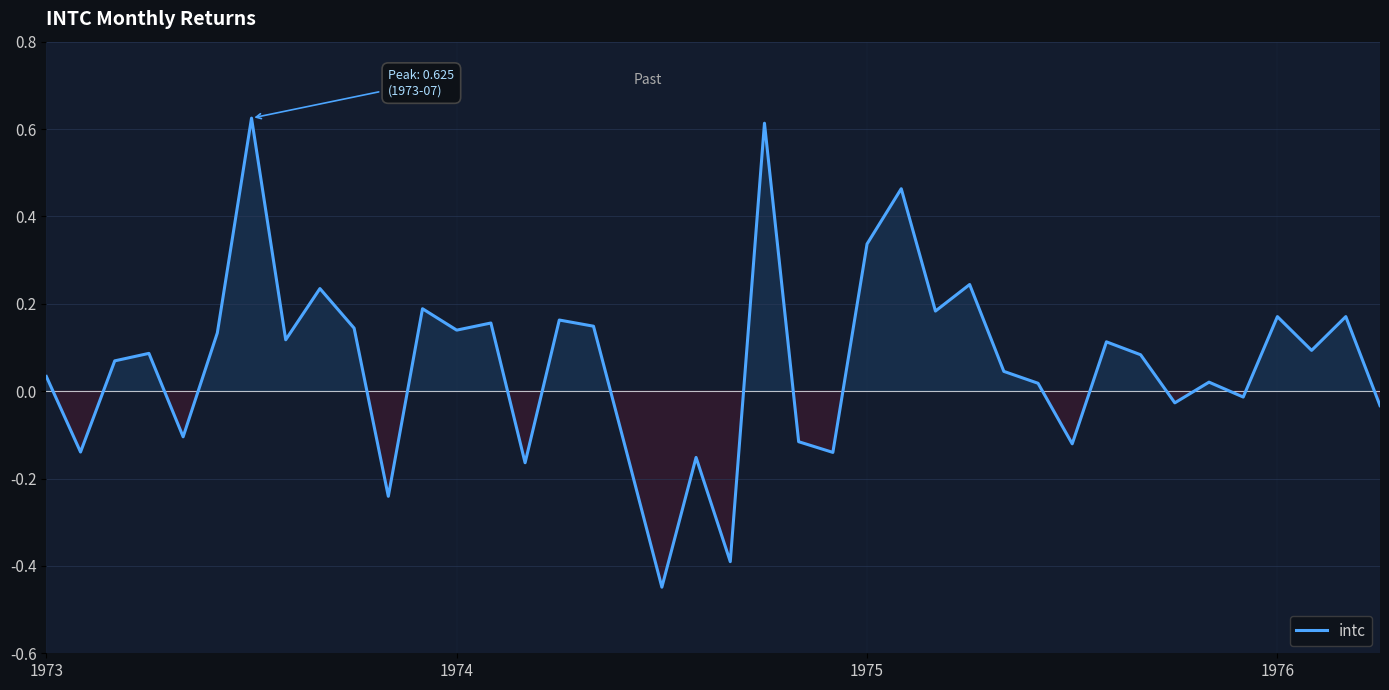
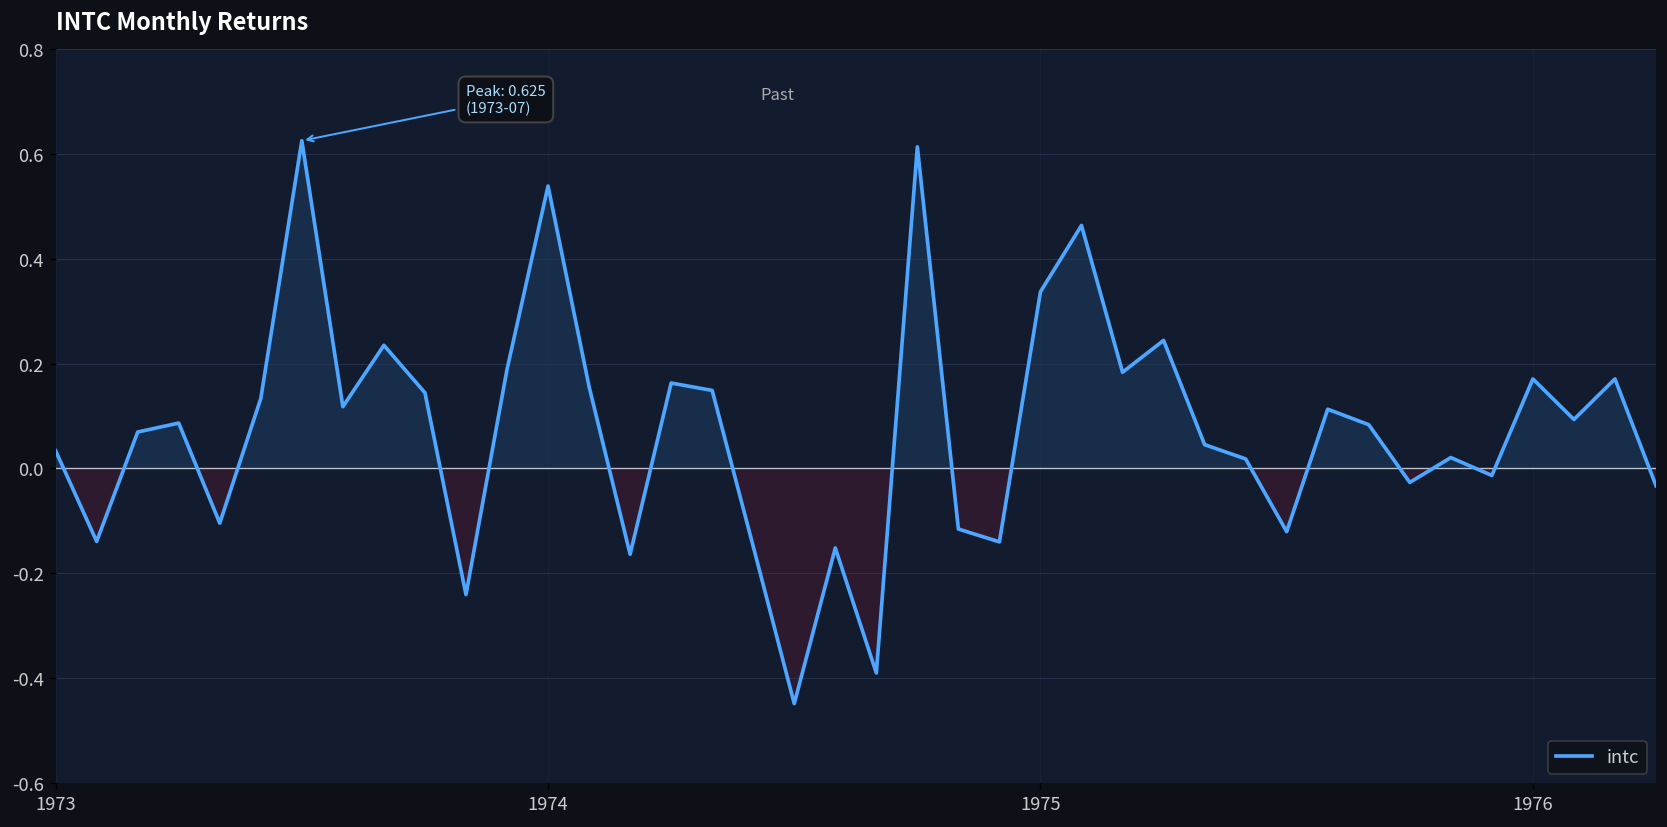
  {
    "1973": 0.03,
-   "1974": 0.14,
+   "1974": 0.54,
    "1975": 0.34,
    "1976": 0.17
  }
